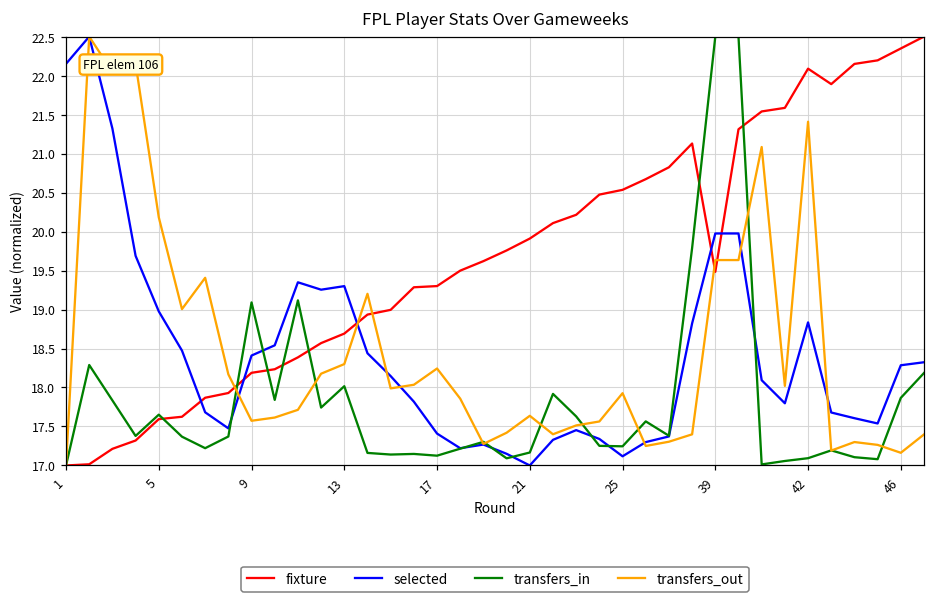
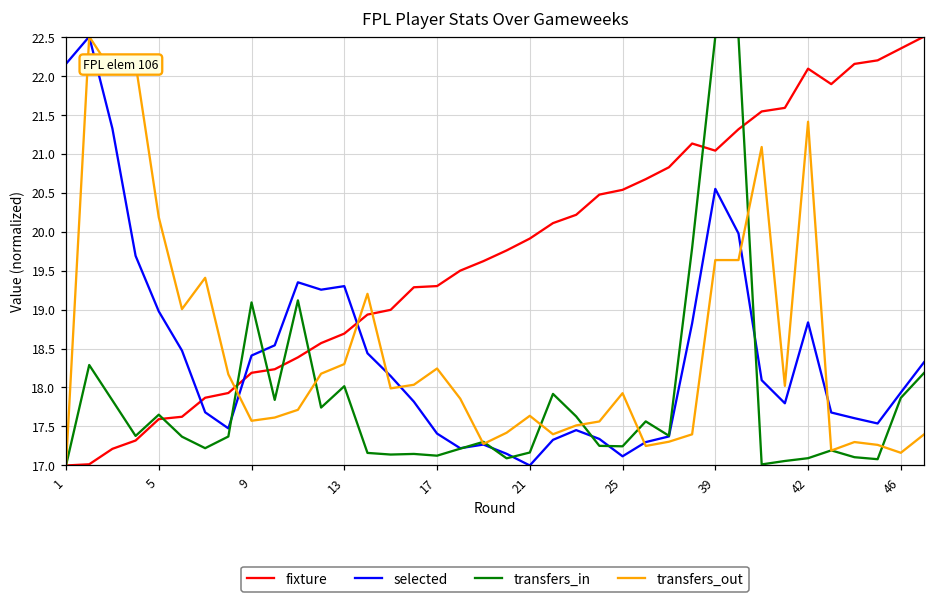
  {
    "fixture": {
-     "39": 19.5,
+     "39": 21.0,
      "42": 22.1,
      "46": 22.3
    },
    "selected": {
-     "39": 20.0,
+     "39": 20.5,
      "42": 18.8,
-     "46": 18.3
+     "46": 17.9
    },
    "transfers_in": {
      "39": 22.5,
      "42": 17.1,
      "46": 17.9
    },
    "transfers_out": {
      "39": 19.6,
      "42": 21.4,
      "46": 17.2
    }
  }
